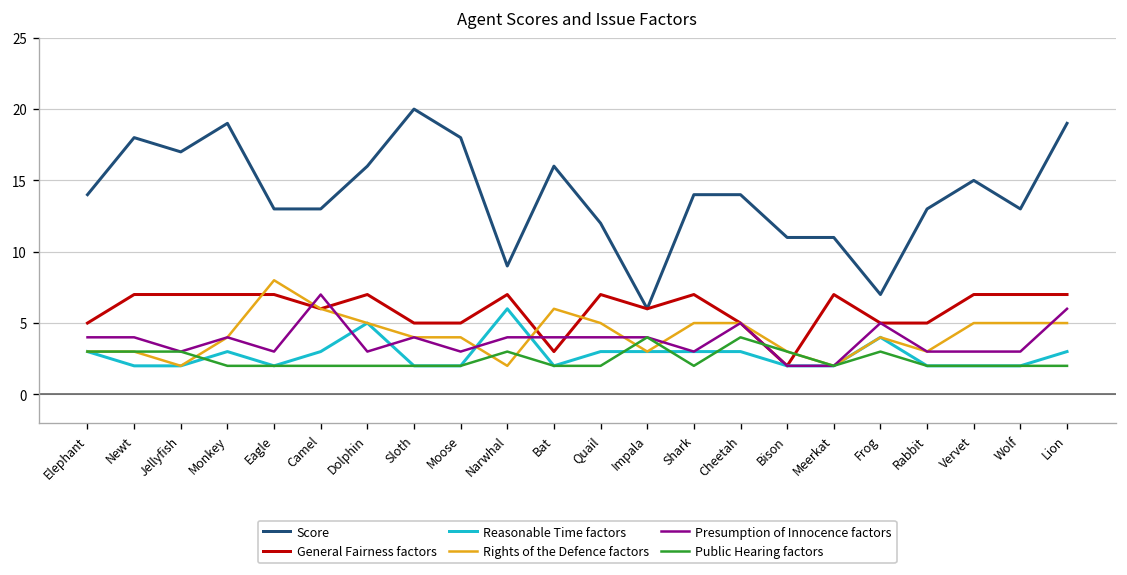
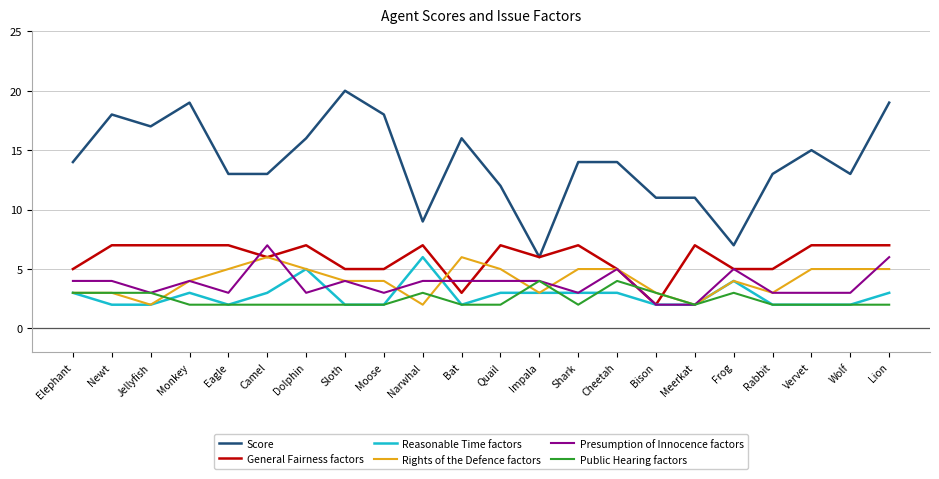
  {
    "Score": {
      "Elephant": 14,
      "Newt": 18,
      "Jellyfish": 17,
      "Monkey": 19,
      "Eagle": 13,
      "Camel": 13,
      "Dolphin": 16,
      "Sloth": 20,
      "Moose": 18,
      "Narwhal": 9,
      "Bat": 16,
      "Quail": 12,
      "Shark": 14,
      "Cheetah": 14,
      "Bison": 11,
      "Meerkat": 11,
      "Frog": 7,
      "Rabbit": 13,
      "Vervet": 15,
      "Wolf": 13,
      "Lion": 19
    },
    "General Fairness factors": {
      "Elephant": 5,
      "Newt": 7,
      "Jellyfish": 7,
      "Monkey": 7,
      "Eagle": 7,
      "Dolphin": 7,
      "Sloth": 5,
      "Moose": 5,
      "Narwhal": 7,
      "Bat": 3,
      "Quail": 7,
      "Shark": 7,
      "Meerkat": 7,
      "Rabbit": 5,
      "Vervet": 7,
      "Wolf": 7,
      "Lion": 7
    },
    "Reasonable Time factors": {
      "Newt": 2,
      "Monkey": 3,
      "Camel": 3,
      "Narwhal": 6,
      "Quail": 3,
      "Cheetah": 3,
      "Lion": 3
    },
    "Rights of the Defence factors": {
-     "Eagle": 8,
+     "Eagle": 5,
      "Moose": 4,
      "Narwhal": 2,
      "Bat": 6,
      "Quail": 5,
      "Shark": 5,
      "Vervet": 5,
      "Wolf": 5,
      "Lion": 5
    },
    "Presumption of Innocence factors": {
      "Elephant": 4,
      "Newt": 4,
      "Eagle": 3,
      "Camel": 7,
      "Dolphin": 3,
      "Moose": 3,
      "Narwhal": 4,
      "Bat": 4,
      "Quail": 4,
      "Vervet": 3,
      "Wolf": 3,
      "Lion": 6
    },
    "Public Hearing factors": {
      "Monkey": 2,
      "Camel": 2,
      "Dolphin": 2,
      "Narwhal": 3,
      "Quail": 2,
      "Shark": 2,
      "Cheetah": 4,
      "Frog": 3,
      "Lion": 2
    }
  }
